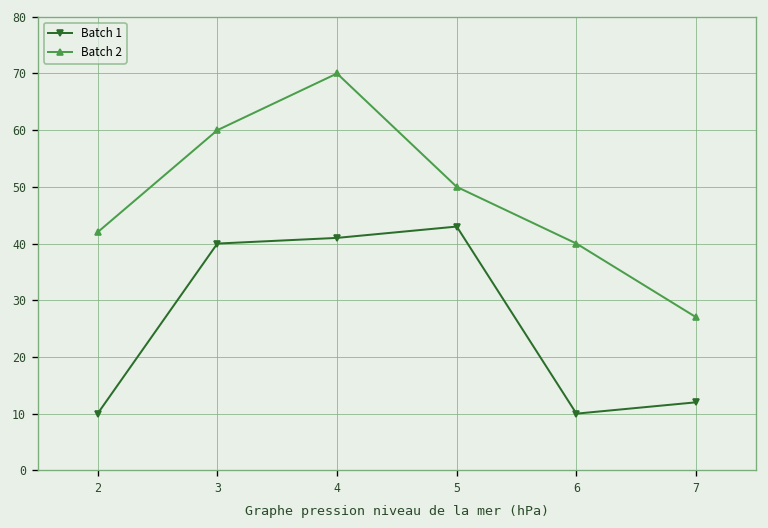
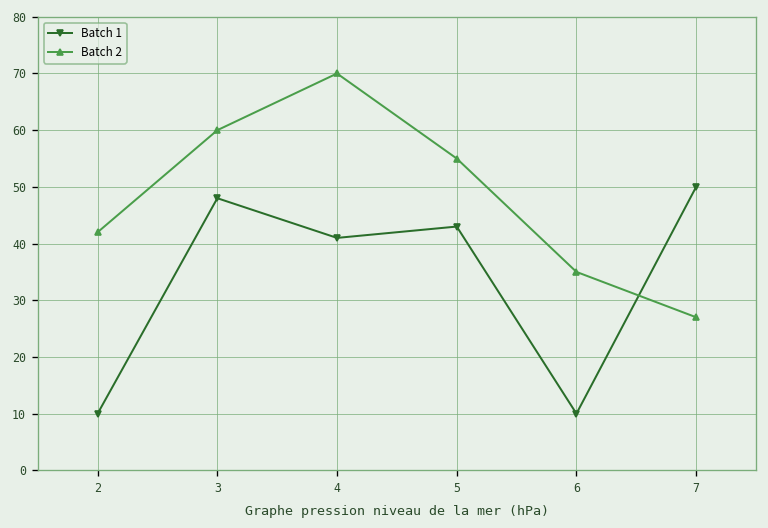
  {
    "Batch 1": {
      "2": 10,
-     "3": 40,
+     "3": 48,
      "4": 41,
      "5": 43,
      "6": 10,
-     "7": 12
+     "7": 50
    },
    "Batch 2": {
      "2": 42,
      "3": 60,
      "4": 70,
-     "5": 50,
-     "6": 40,
+     "5": 55,
+     "6": 35,
      "7": 27
    }
  }
